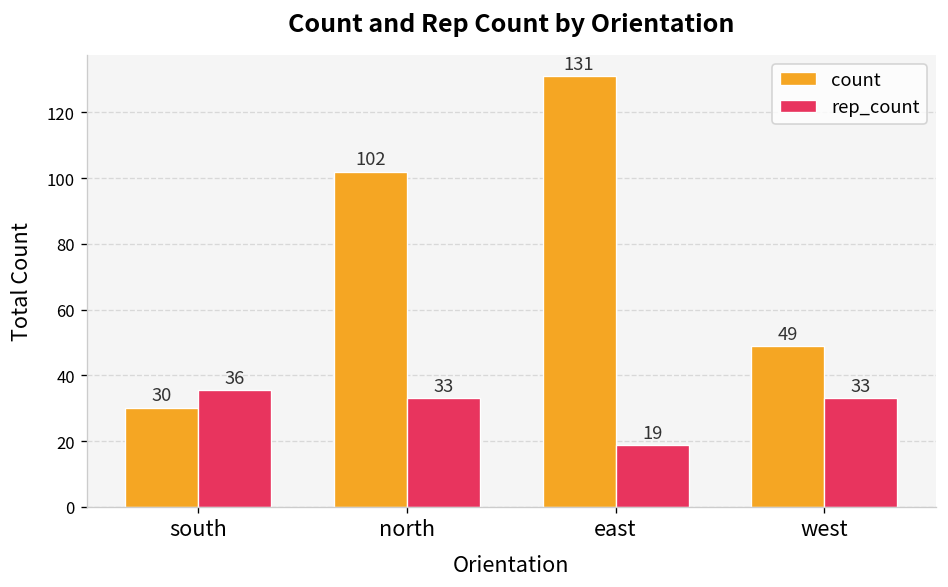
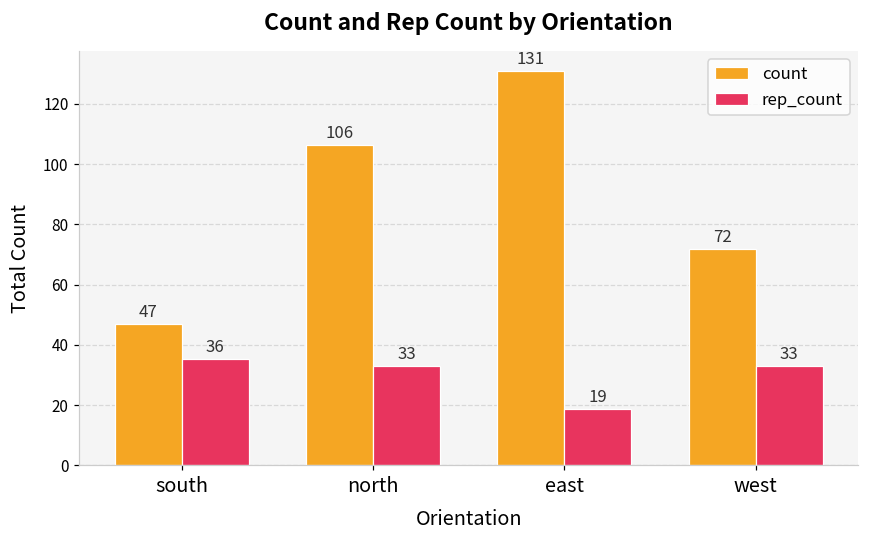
  {
    "count": {
-     "south": 30,
-     "north": 102,
+     "south": 47,
+     "north": 106,
      "east": 131,
-     "west": 49
+     "west": 72
    },
    "rep_count": {
      "south": 36,
      "north": 33,
      "east": 19,
      "west": 33
    }
  }
